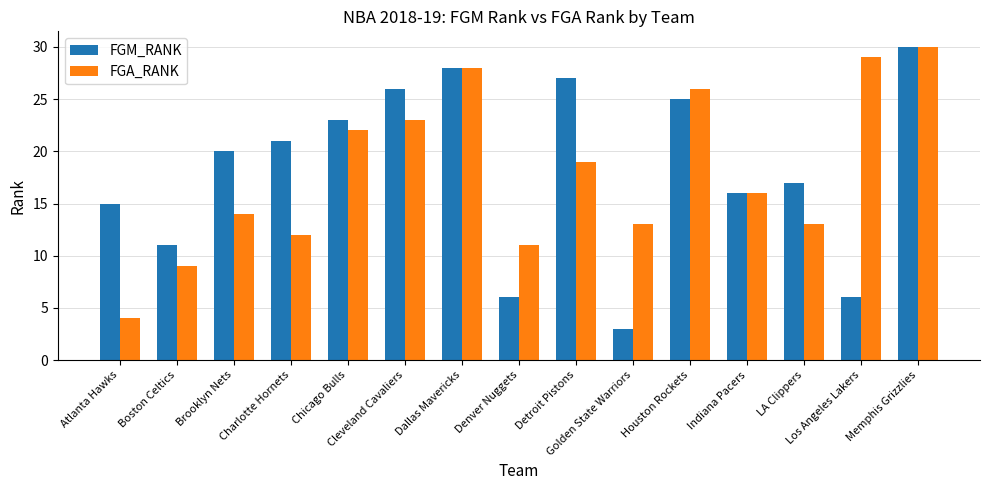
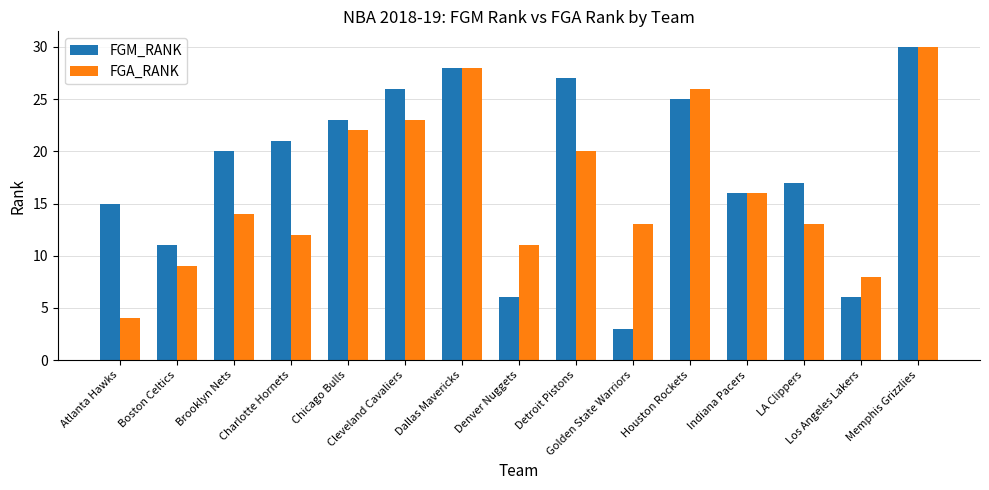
  {
    "FGM_RANK": {
      "Atlanta Hawks": 15,
      "Boston Celtics": 11,
      "Brooklyn Nets": 20,
      "Charlotte Hornets": 21,
      "Chicago Bulls": 23,
      "Cleveland Cavaliers": 26,
      "Dallas Mavericks": 28,
      "Denver Nuggets": 6,
      "Detroit Pistons": 27,
      "Golden State Warriors": 3,
      "Houston Rockets": 25,
      "Indiana Pacers": 16,
      "LA Clippers": 17,
      "Los Angeles Lakers": 6,
      "Memphis Grizzlies": 30
    },
    "FGA_RANK": {
      "Atlanta Hawks": 4,
      "Boston Celtics": 9,
      "Brooklyn Nets": 14,
      "Charlotte Hornets": 12,
      "Chicago Bulls": 22,
      "Cleveland Cavaliers": 23,
      "Dallas Mavericks": 28,
      "Denver Nuggets": 11,
-     "Detroit Pistons": 19,
+     "Detroit Pistons": 20,
      "Golden State Warriors": 13,
      "Houston Rockets": 26,
      "Indiana Pacers": 16,
      "LA Clippers": 13,
-     "Los Angeles Lakers": 29,
+     "Los Angeles Lakers": 8,
      "Memphis Grizzlies": 30
    }
  }
